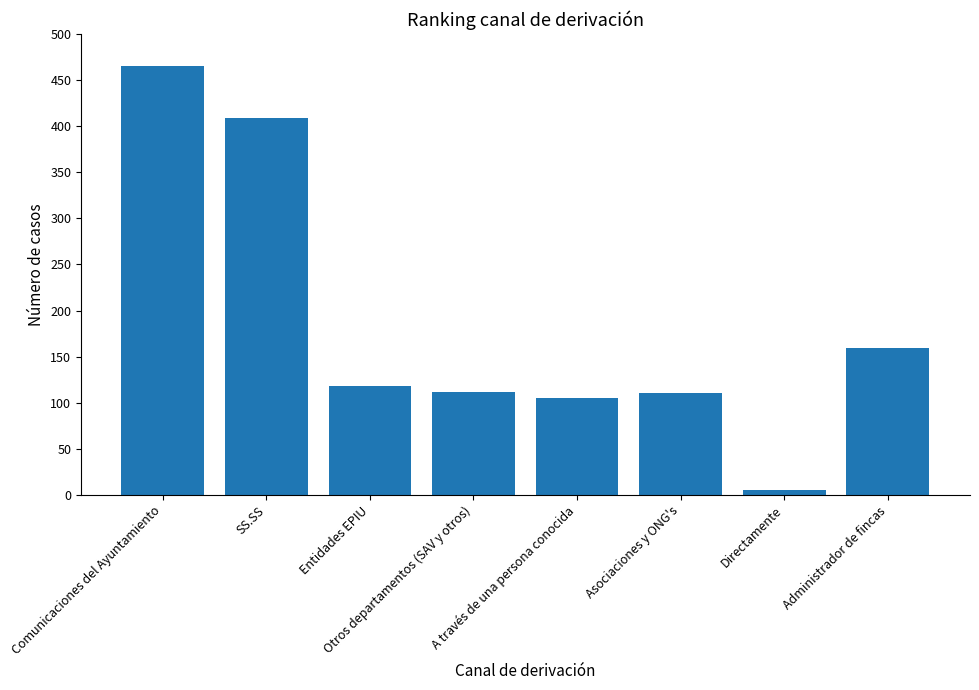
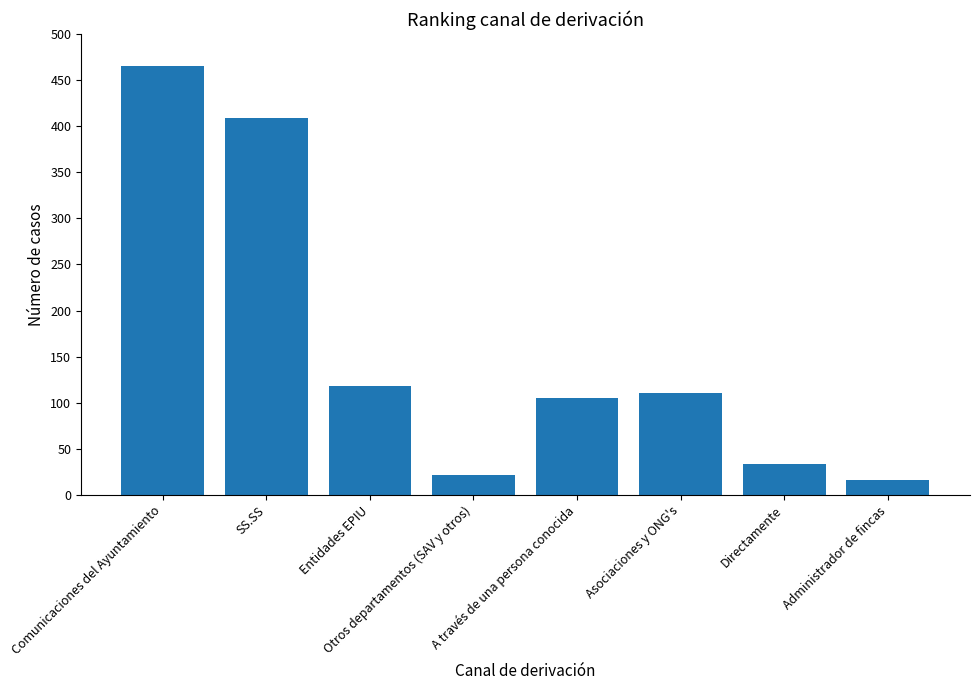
  {
    "Comunicaciones del Ayuntamiento": 470,
    "SS.SS": 410,
    "Entidades EPIU": 120,
-   "Otros departamentos (SAV y otros)": 110,
+   "Otros departamentos (SAV y otros)": 20,
    "A través de una persona conocida": 110,
    "Asociaciones y ONG's": 110,
-   "Directamente": 10,
-   "Administrador de fincas": 160
+   "Directamente": 30,
+   "Administrador de fincas": 20
  }
